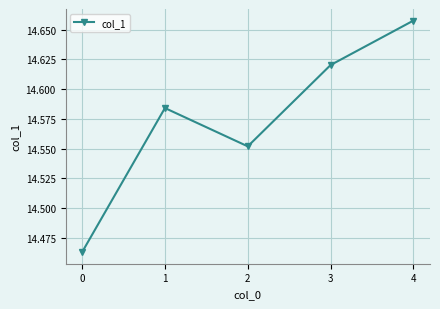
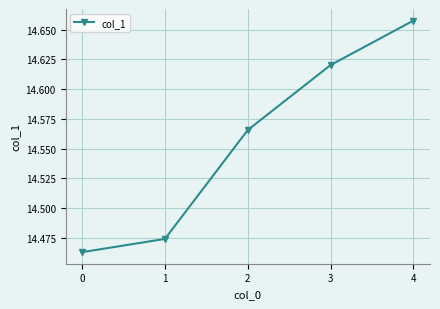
  {
    "0": 14.463,
-   "1": 14.584,
-   "2": 14.552,
+   "1": 14.474,
+   "2": 14.566,
    "3": 14.620,
    "4": 14.658
  }
